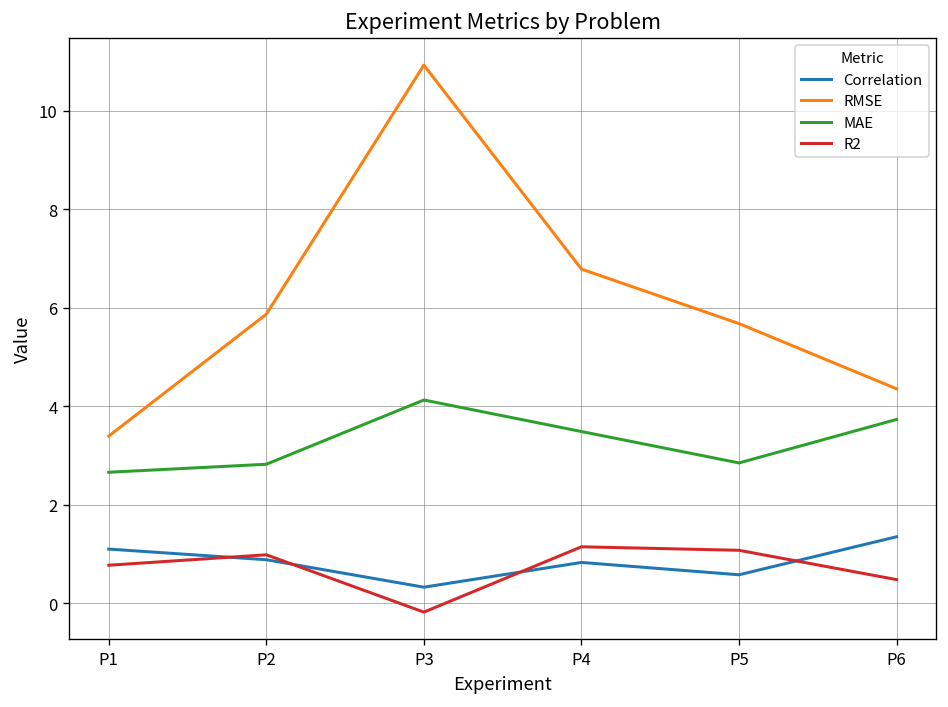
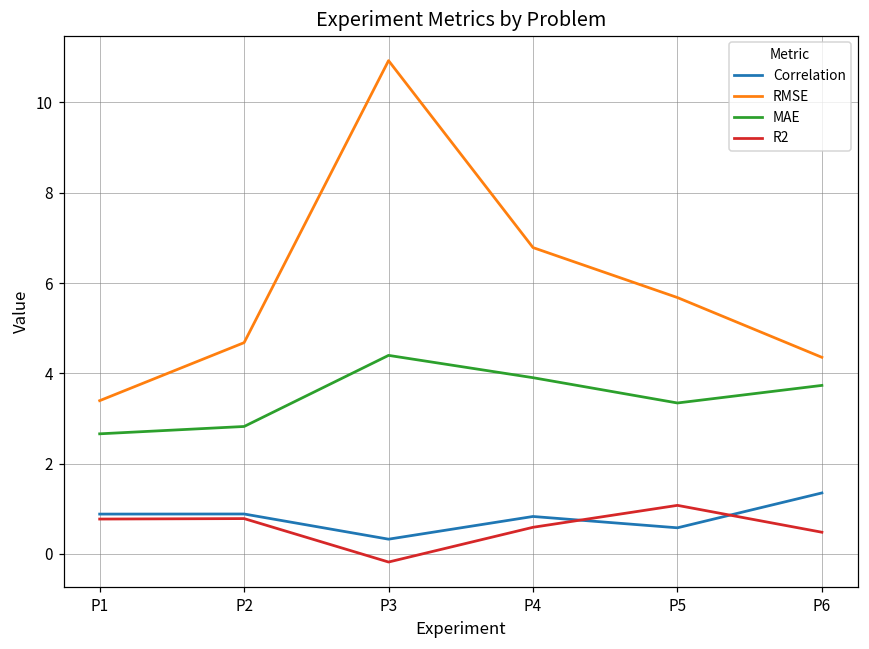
  {
    "Correlation": {
-     "P1": 1.1,
+     "P1": 0.9,
      "P2": 0.9,
      "P3": 0.3,
      "P4": 0.8,
      "P5": 0.6,
      "P6": 1.4
    },
    "RMSE": {
      "P1": 3.4,
-     "P2": 5.9,
+     "P2": 4.7,
      "P3": 10.9,
      "P4": 6.8,
      "P5": 5.7,
      "P6": 4.4
    },
    "MAE": {
      "P1": 2.7,
      "P2": 2.8,
-     "P3": 4.1,
-     "P4": 3.5,
-     "P5": 2.9,
+     "P3": 4.4,
+     "P4": 3.9,
+     "P5": 3.3,
      "P6": 3.7
    },
    "R2": {
      "P1": 0.8,
-     "P2": 1.0,
+     "P2": 0.8,
      "P3": -0.2,
-     "P4": 1.1,
+     "P4": 0.6,
      "P5": 1.1,
      "P6": 0.5
    }
  }
